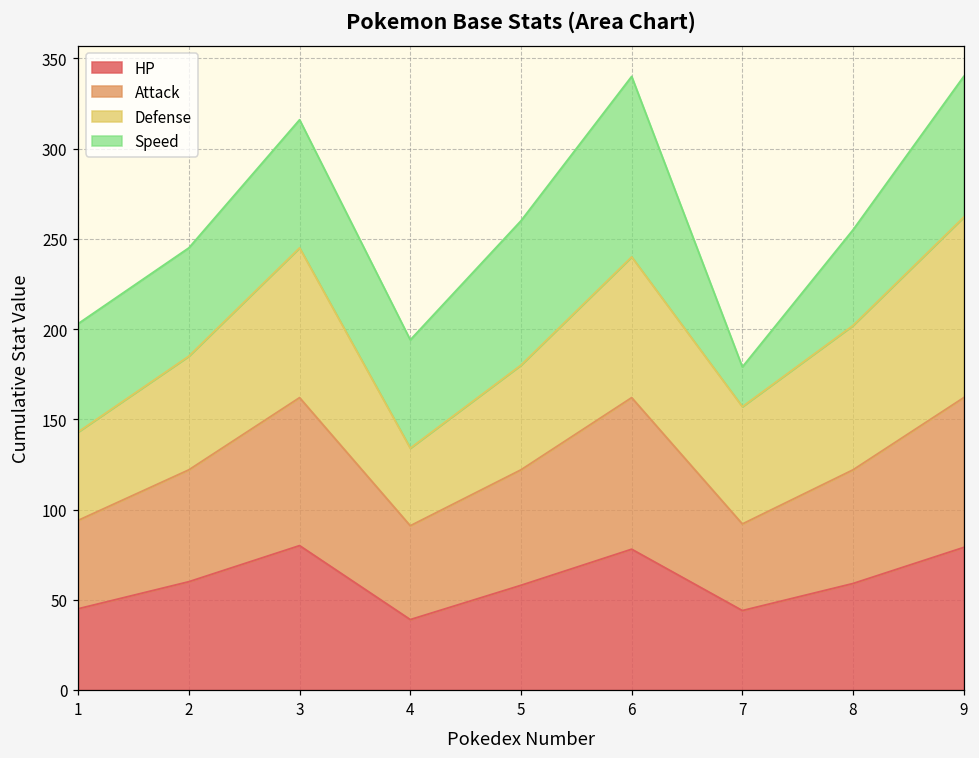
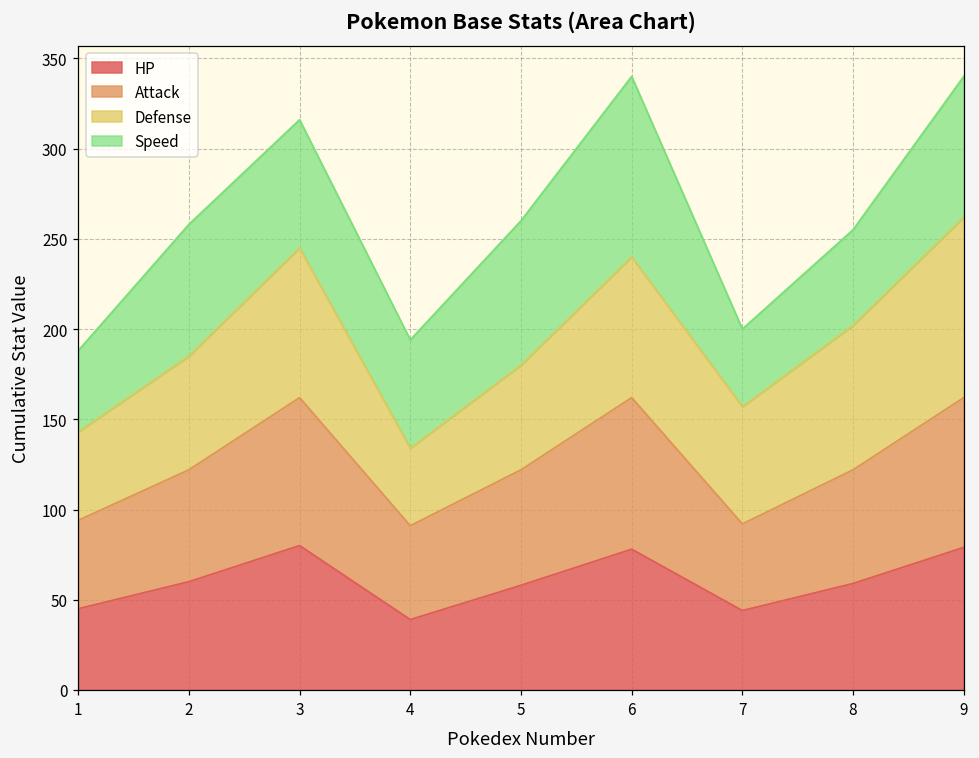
  {
    "Speed": {
-     "1": 60,
-     "2": 60,
+     "1": 45,
+     "2": 73,
      "3": 71,
      "4": 60,
      "5": 80,
      "6": 100,
-     "7": 22,
+     "7": 43,
      "8": 53,
      "9": 78
    }
  }
